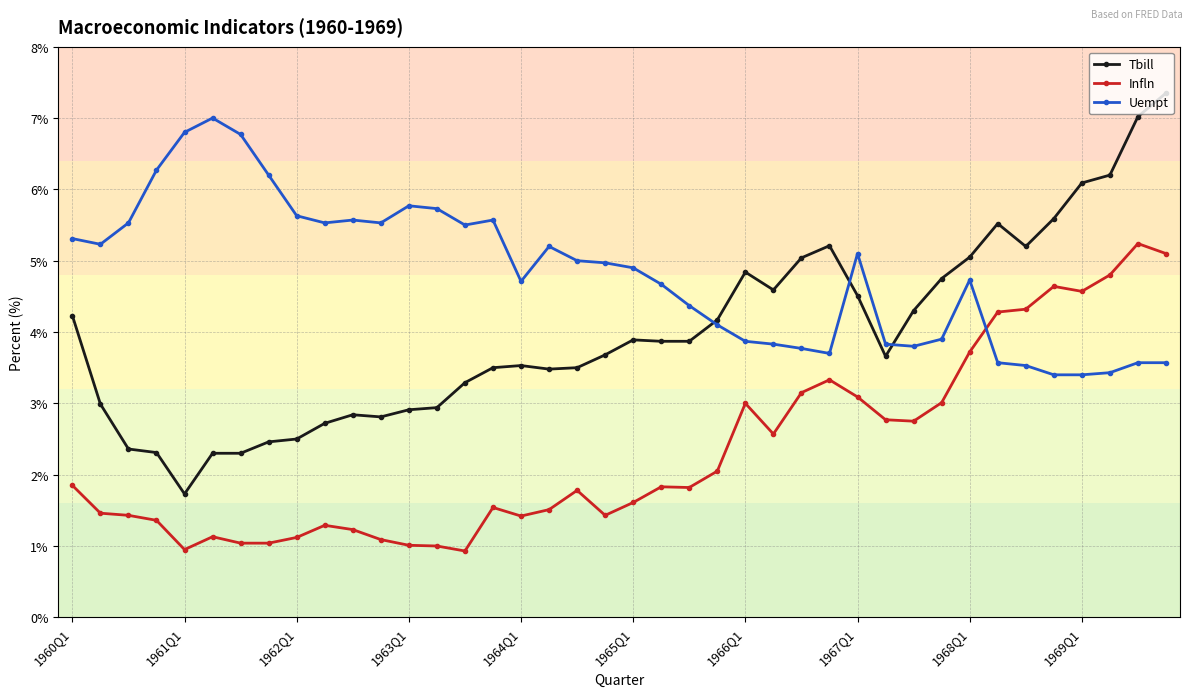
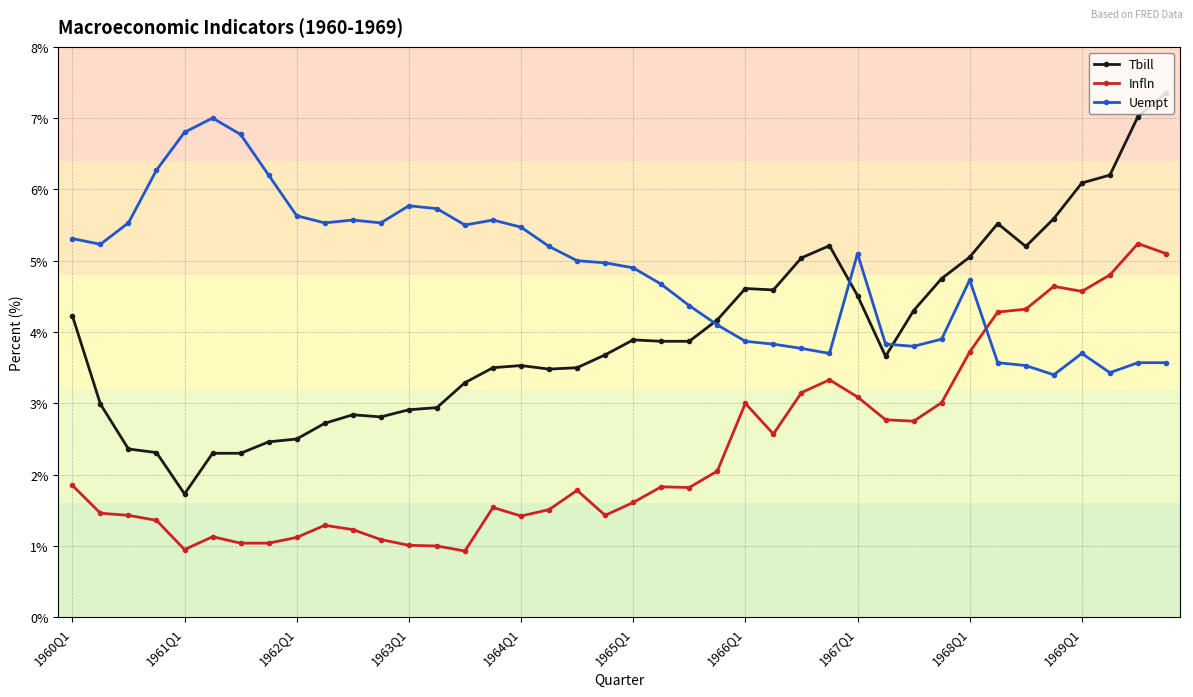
  {
    "Tbill": {
      "1960Q1": "4.2%",
      "1961Q1": "1.7%",
      "1962Q1": "2.5%",
      "1963Q1": "2.9%",
      "1964Q1": "3.5%",
      "1965Q1": "3.9%",
-     "1966Q1": "4.8%",
+     "1966Q1": "4.6%",
      "1967Q1": "4.5%",
      "1968Q1": "5.1%",
      "1969Q1": "6.1%"
    },
    "Infln": {
      "1960Q1": "1.9%",
      "1961Q1": "1.0%",
      "1962Q1": "1.1%",
      "1963Q1": "1.0%",
      "1964Q1": "1.4%",
      "1965Q1": "1.6%",
      "1966Q1": "3.0%",
      "1967Q1": "3.1%",
      "1968Q1": "3.7%",
      "1969Q1": "4.6%"
    },
    "Uempt": {
      "1960Q1": "5.3%",
      "1961Q1": "6.8%",
      "1962Q1": "5.6%",
      "1963Q1": "5.8%",
-     "1964Q1": "4.7%",
+     "1964Q1": "5.5%",
      "1965Q1": "4.9%",
      "1966Q1": "3.9%",
      "1967Q1": "5.1%",
      "1968Q1": "4.7%",
-     "1969Q1": "3.4%"
+     "1969Q1": "3.7%"
    }
  }
